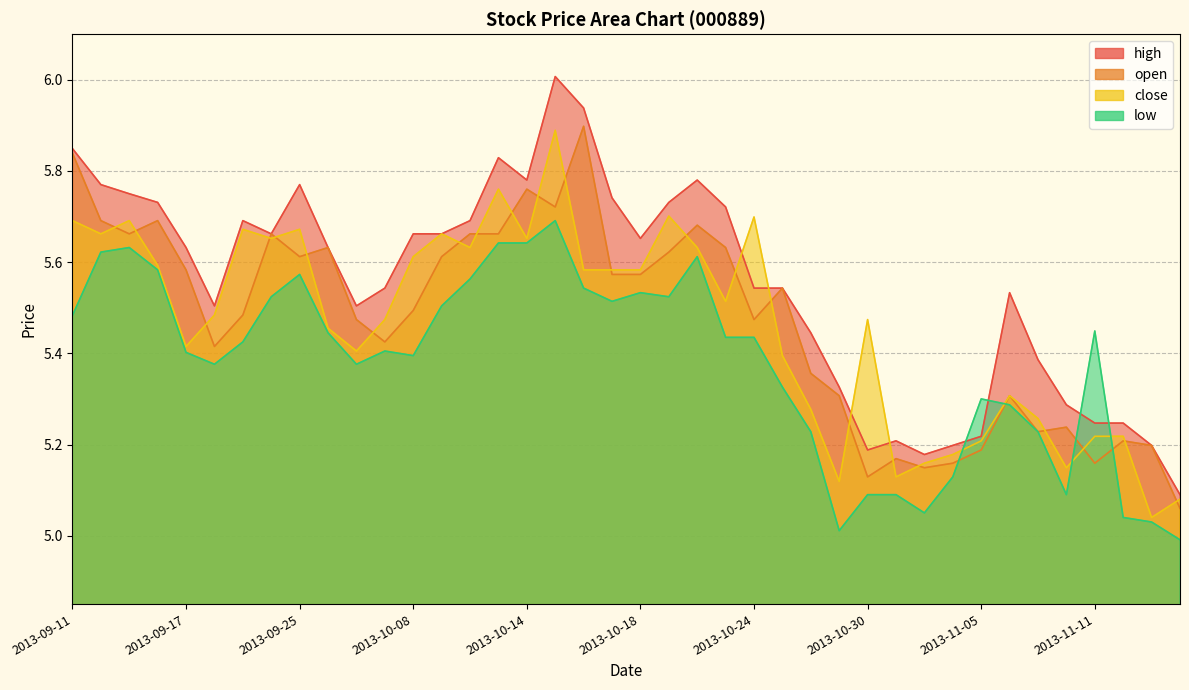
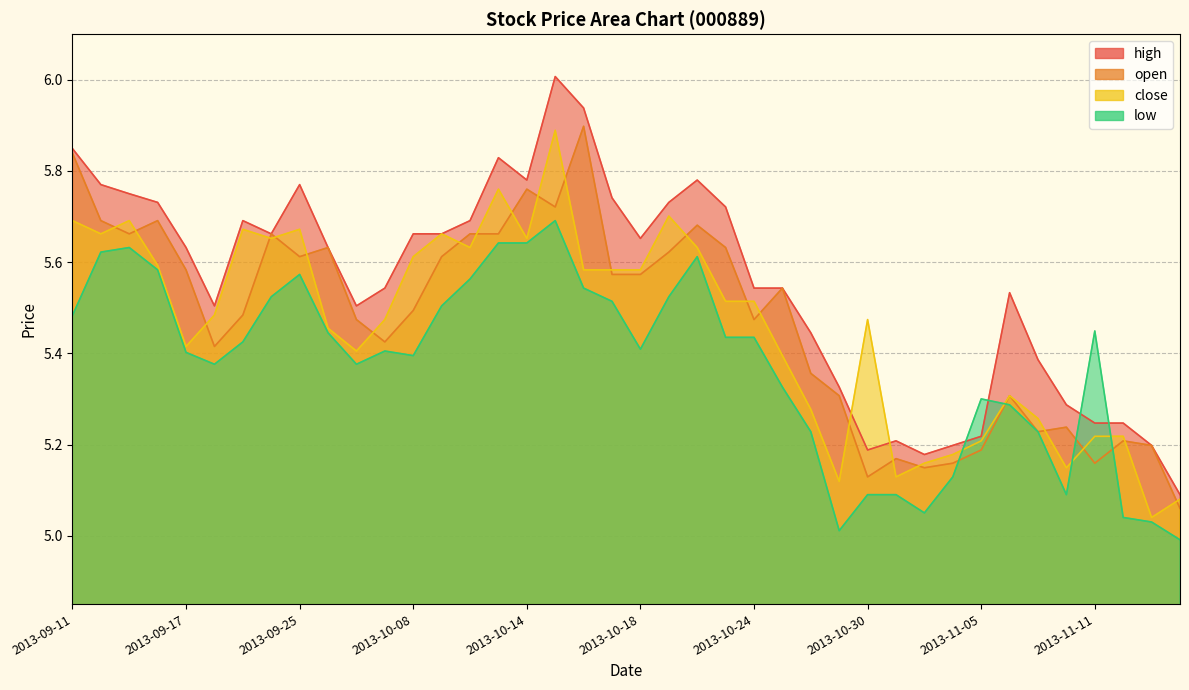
  {
    "close": {
      "2013-09-11": 5.69,
      "2013-09-17": 5.42,
      "2013-09-25": 5.67,
      "2013-10-08": 5.61,
      "2013-10-14": 5.65,
      "2013-10-18": 5.58,
-     "2013-10-24": 5.70,
+     "2013-10-24": 5.51,
      "2013-10-30": 5.47,
      "2013-11-05": 5.21,
      "2013-11-11": 5.22
    },
    "low": {
      "2013-09-11": 5.48,
      "2013-09-17": 5.40,
      "2013-09-25": 5.57,
      "2013-10-08": 5.40,
      "2013-10-14": 5.64,
-     "2013-10-18": 5.53,
+     "2013-10-18": 5.41,
      "2013-10-24": 5.44,
      "2013-10-30": 5.09,
      "2013-11-05": 5.30,
      "2013-11-11": 5.45
    }
  }
